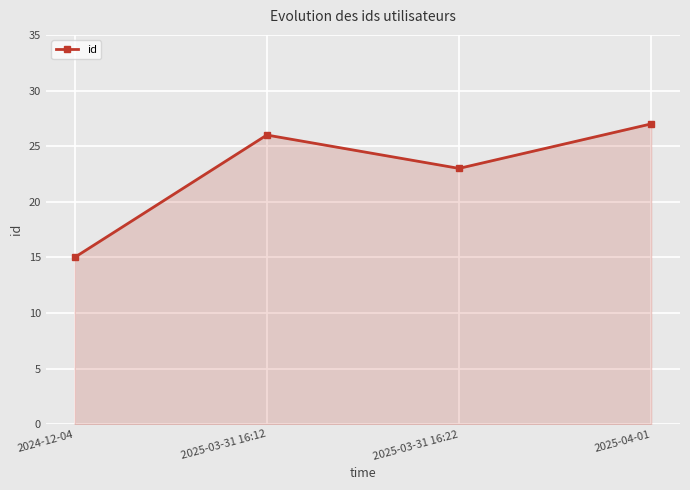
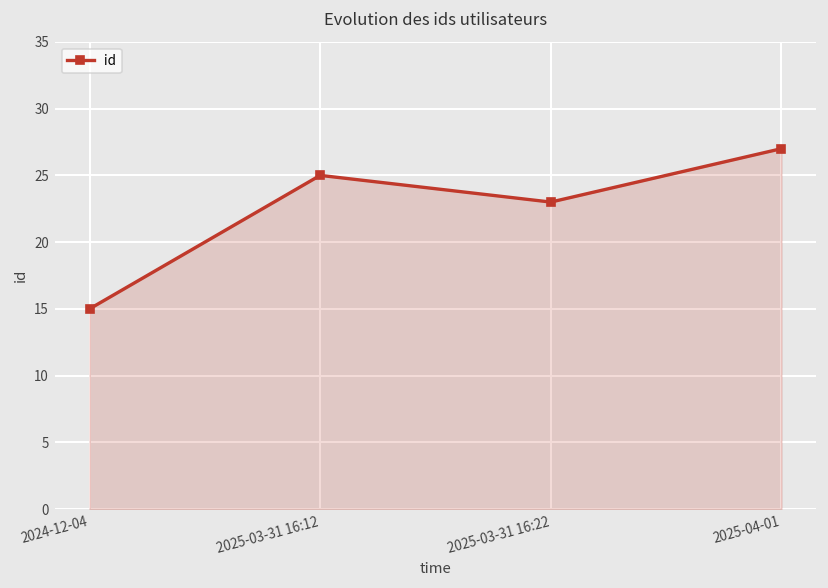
  {
    "2024-12-04": 15,
-   "2025-03-31 16:12": 26,
+   "2025-03-31 16:12": 25,
    "2025-03-31 16:22": 23,
    "2025-04-01": 27
  }
